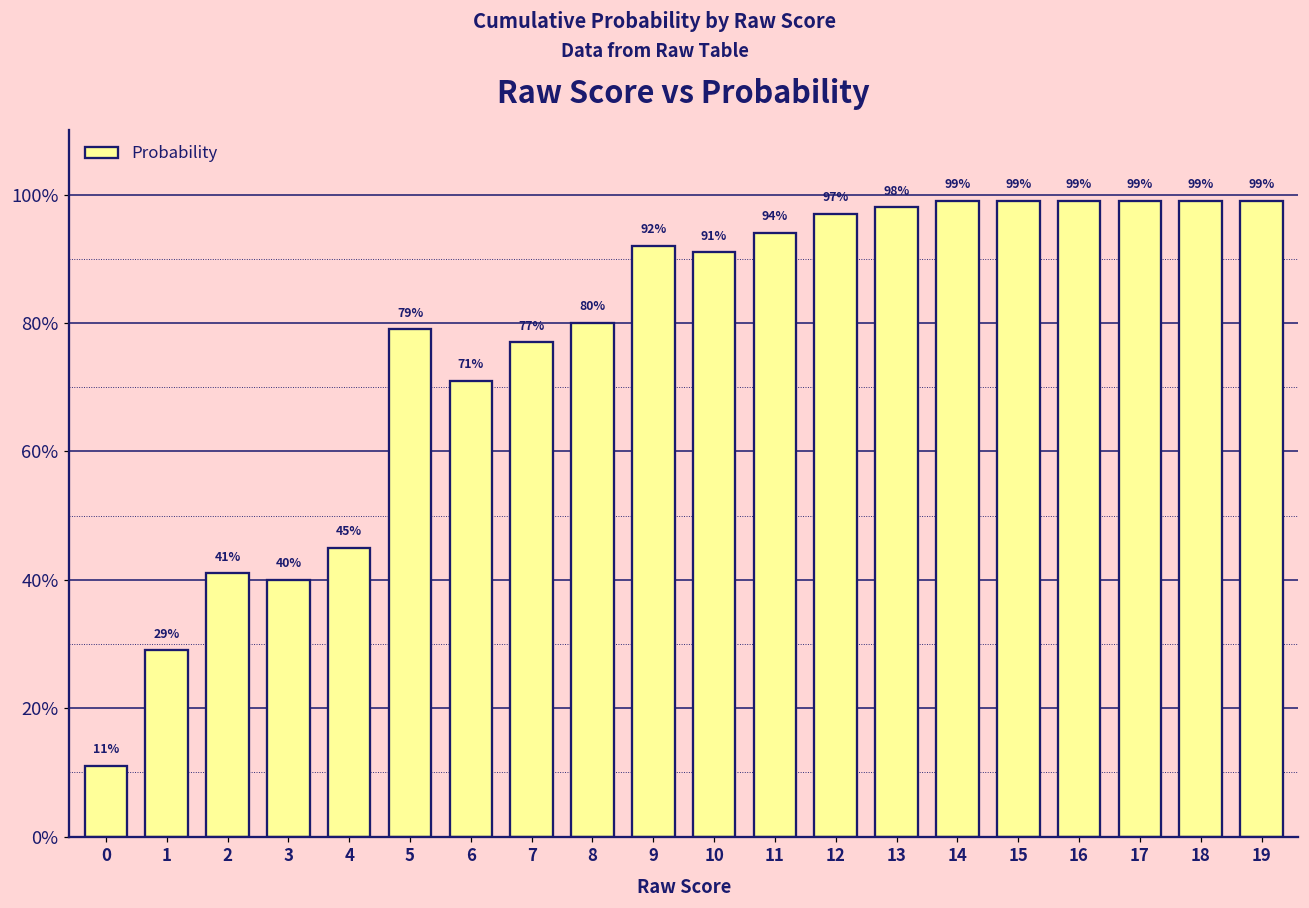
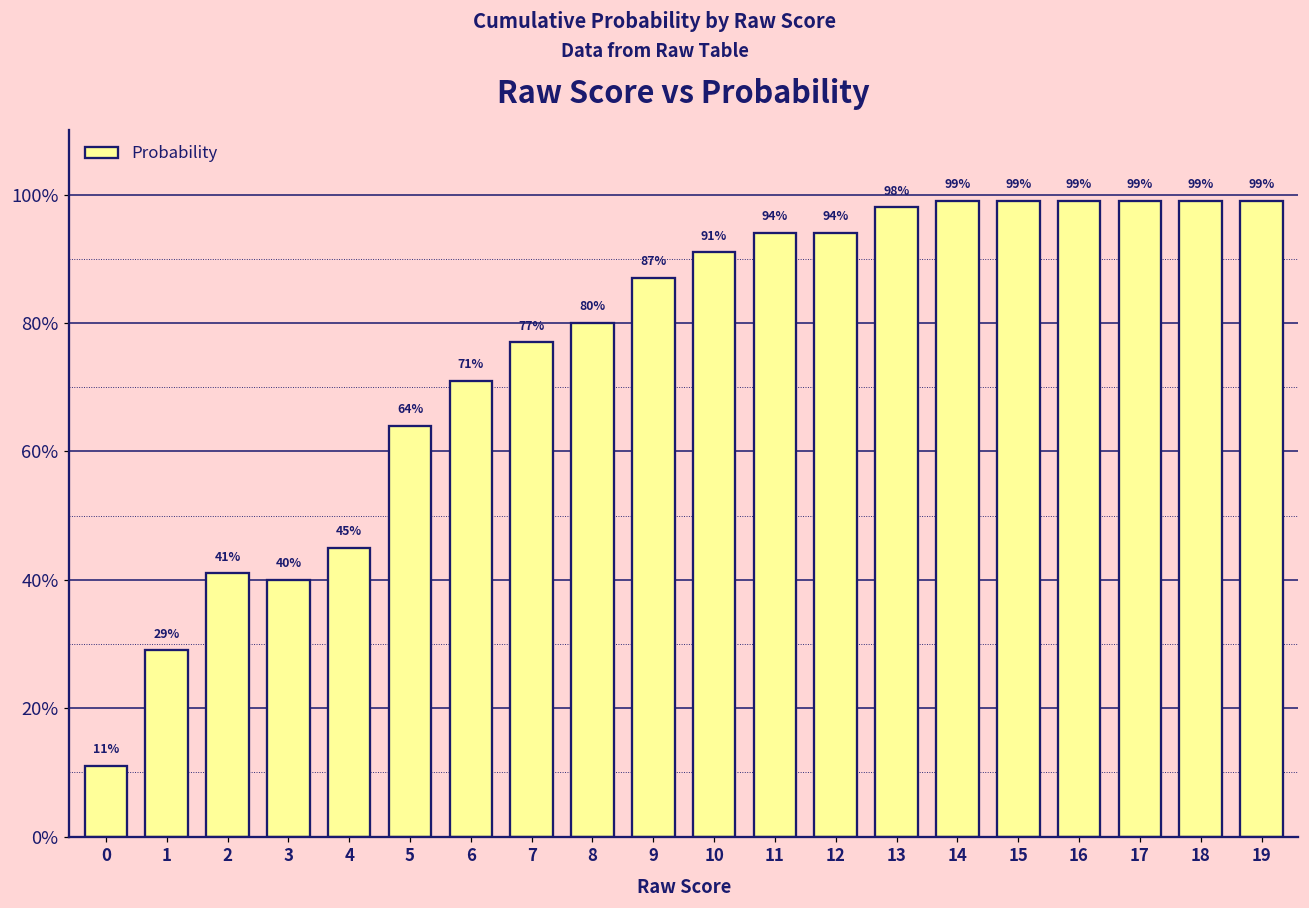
  {
    "0": "11%",
    "1": "29%",
    "2": "41%",
    "3": "40%",
    "4": "45%",
-   "5": "79%",
+   "5": "64%",
    "6": "71%",
    "7": "77%",
    "8": "80%",
-   "9": "92%",
+   "9": "87%",
    "10": "91%",
    "11": "94%",
-   "12": "97%",
+   "12": "94%",
    "13": "98%",
    "14": "99%",
    "15": "99%",
    "16": "99%",
    "17": "99%",
    "18": "99%",
    "19": "99%"
  }
